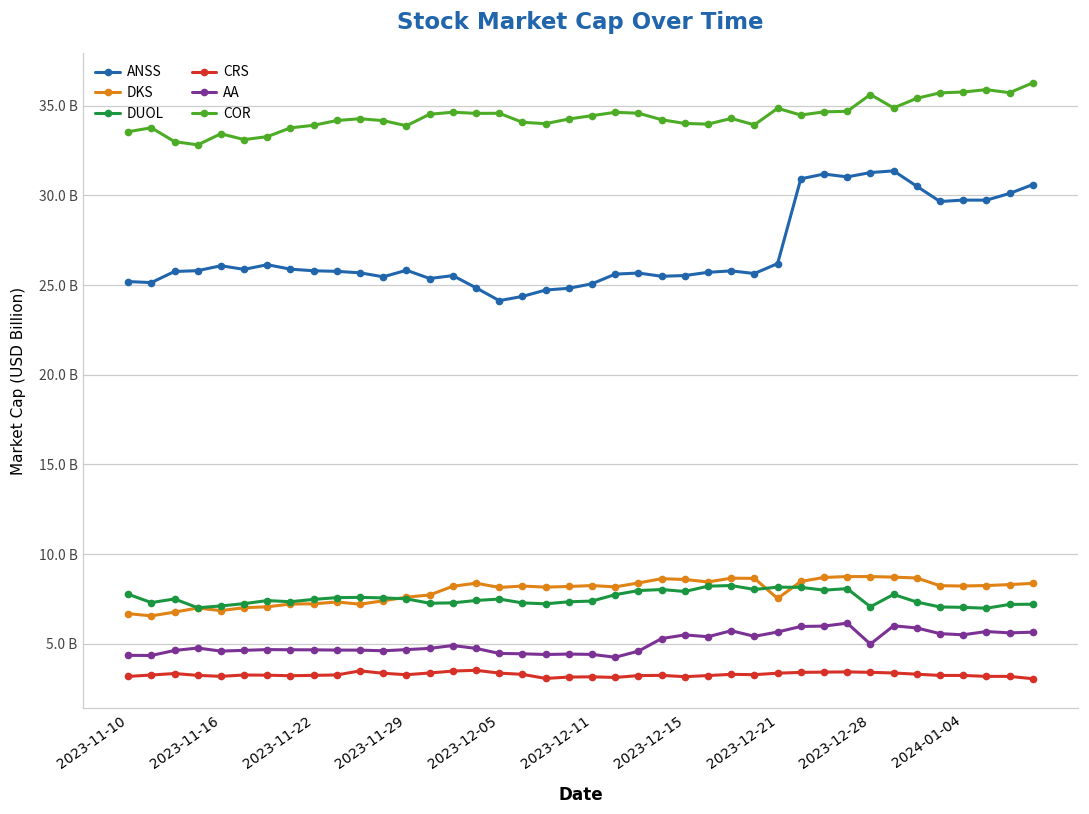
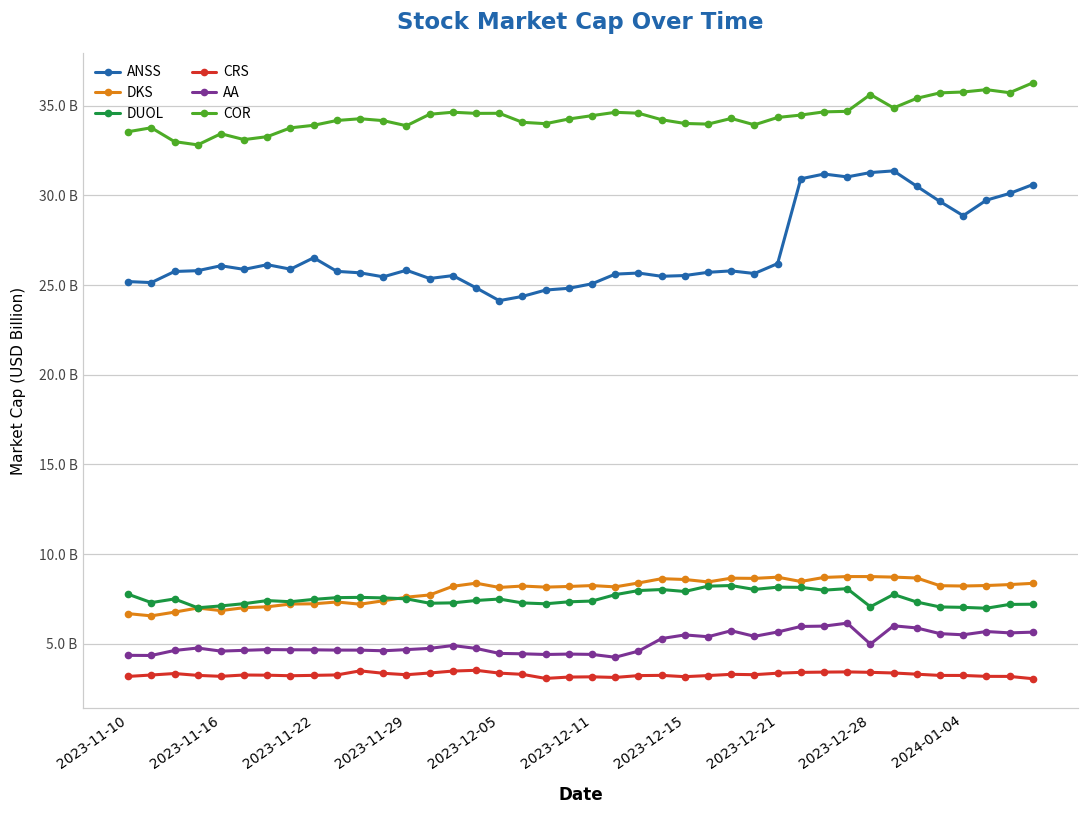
  {
    "ANSS": {
      "2023-11-10": 25200000000,
      "2023-11-16": 26100000000,
-     "2023-11-22": 25800000000,
+     "2023-11-22": 26500000000,
      "2023-11-29": 25800000000,
      "2023-12-05": 24100000000,
      "2023-12-11": 25100000000,
      "2023-12-15": 25500000000,
      "2023-12-21": 26200000000,
      "2023-12-28": 31300000000,
-     "2024-01-04": 29700000000
+     "2024-01-04": 28900000000
    },
    "DKS": {
      "2023-11-10": 6700000000,
      "2023-11-16": 6800000000,
      "2023-11-22": 7200000000,
      "2023-12-05": 8100000000,
      "2023-12-11": 8200000000,
      "2023-12-15": 8600000000,
-     "2023-12-21": 7500000000,
+     "2023-12-21": 8700000000,
      "2023-12-28": 8700000000,
      "2024-01-04": 8200000000
    },
    "DUOL": {
      "2023-11-10": 7800000000,
      "2023-11-16": 7100000000,
      "2023-11-22": 7500000000,
      "2023-12-05": 7500000000,
      "2023-12-11": 7400000000,
      "2023-12-15": 7900000000,
      "2023-12-21": 8200000000,
      "2023-12-28": 7100000000,
      "2024-01-04": 7000000000
    },
    "CRS": {
      "2023-11-10": 3200000000,
      "2023-11-16": 3200000000,
      "2023-11-22": 3200000000,
      "2023-11-29": 3300000000,
      "2023-12-05": 3400000000,
      "2023-12-11": 3200000000,
      "2023-12-15": 3200000000,
      "2023-12-21": 3400000000,
      "2023-12-28": 3400000000,
      "2024-01-04": 3200000000
    },
    "AA": {
      "2023-11-10": 4400000000,
      "2023-11-16": 4600000000,
      "2023-11-22": 4700000000,
      "2023-11-29": 4700000000,
      "2023-12-05": 4500000000,
      "2023-12-11": 4400000000,
      "2023-12-15": 5500000000,
      "2023-12-21": 5700000000,
      "2023-12-28": 5000000000,
      "2024-01-04": 5500000000
    },
    "COR": {
      "2023-11-10": 33500000000,
      "2023-11-16": 33400000000,
      "2023-11-22": 33900000000,
      "2023-11-29": 33900000000,
      "2023-12-05": 34600000000,
      "2023-12-11": 34400000000,
      "2023-12-15": 34000000000,
-     "2023-12-21": 34900000000,
+     "2023-12-21": 34300000000,
      "2023-12-28": 35600000000,
      "2024-01-04": 35800000000
    }
  }
